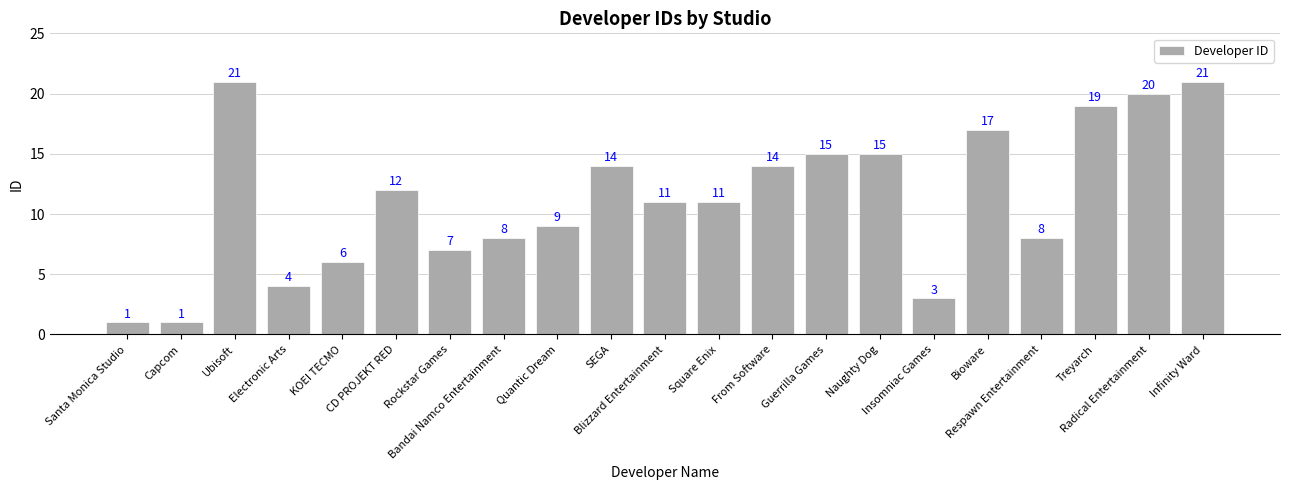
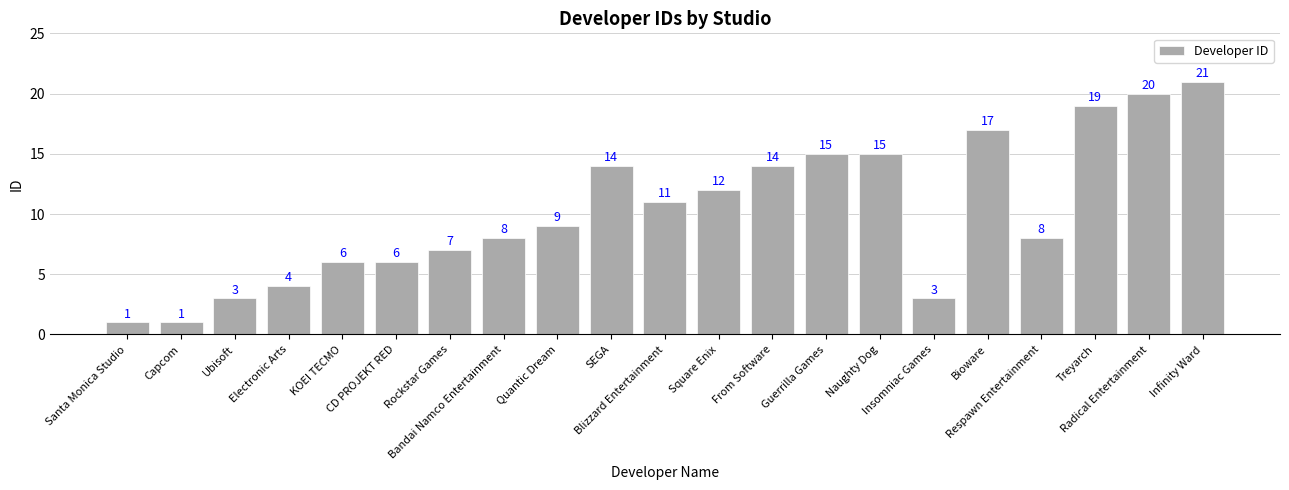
  {
    "Santa Monica Studio": 1,
    "Capcom": 1,
-   "Ubisoft": 21,
+   "Ubisoft": 3,
    "Electronic Arts": 4,
    "KOEI TECMO": 6,
-   "CD PROJEKT RED": 12,
+   "CD PROJEKT RED": 6,
    "Rockstar Games": 7,
    "Bandai Namco Entertainment": 8,
    "Quantic Dream": 9,
    "SEGA": 14,
    "Blizzard Entertainment": 11,
-   "Square Enix": 11,
+   "Square Enix": 12,
    "From Software": 14,
    "Guerrilla Games": 15,
    "Naughty Dog": 15,
    "Insomniac Games": 3,
    "Bioware": 17,
    "Respawn Entertainment": 8,
    "Treyarch": 19,
    "Radical Entertainment": 20,
    "Infinity Ward": 21
  }
